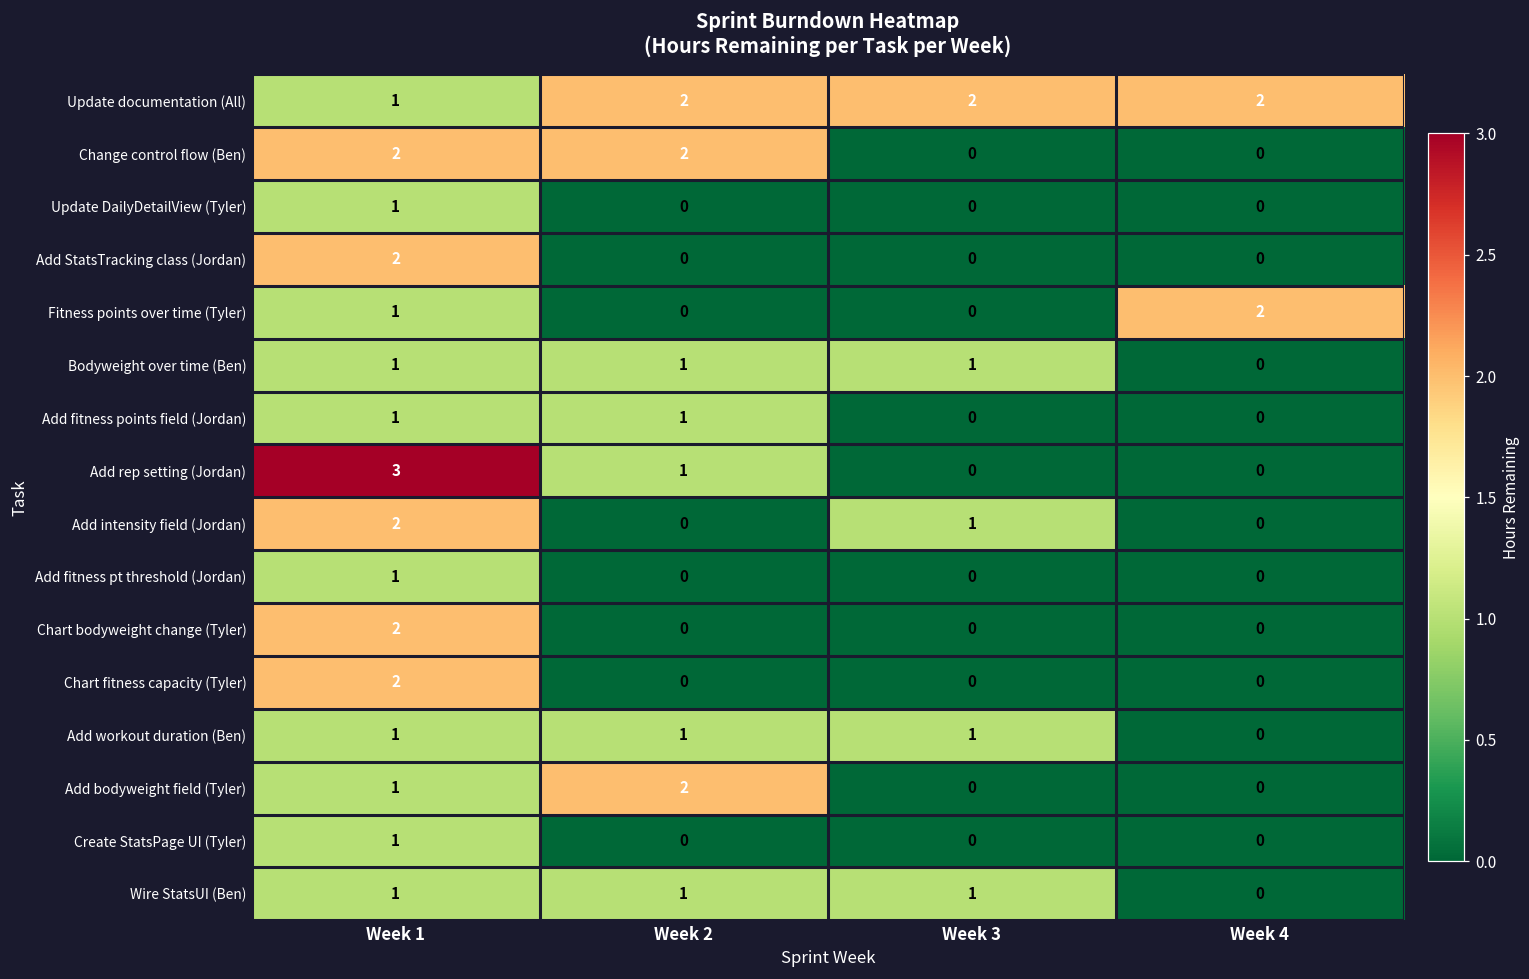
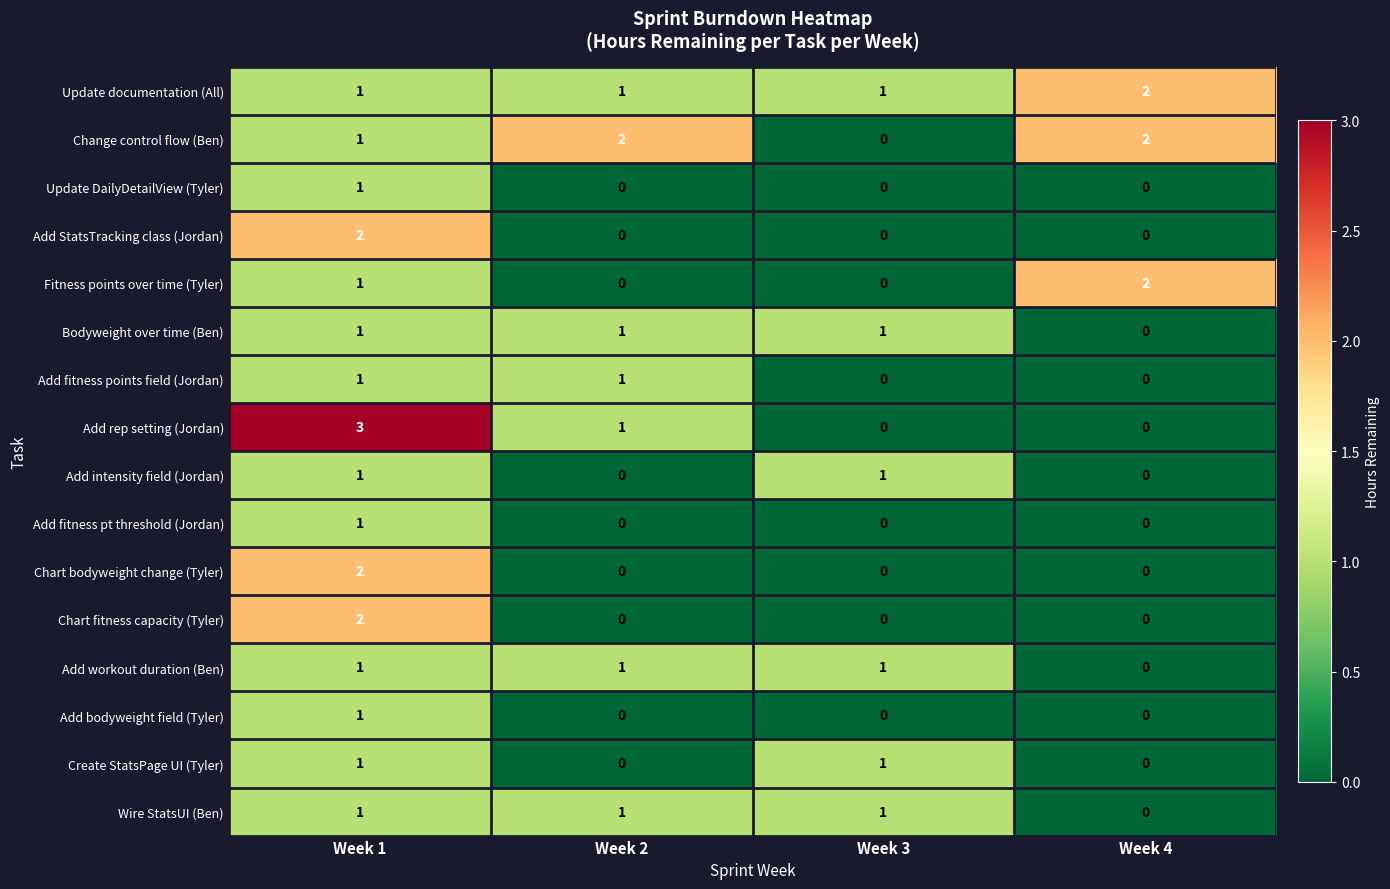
  {
    "Update documentation (All)": {
      "Week 1": 1,
-     "Week 2": 2,
-     "Week 3": 2,
+     "Week 2": 1,
+     "Week 3": 1,
      "Week 4": 2
    },
    "Change control flow (Ben)": {
-     "Week 1": 2,
+     "Week 1": 1,
      "Week 2": 2,
      "Week 3": 0,
-     "Week 4": 0
+     "Week 4": 2
    },
    "Update DailyDetailView (Tyler)": {
      "Week 1": 1,
      "Week 2": 0,
      "Week 3": 0,
      "Week 4": 0
    },
    "Add StatsTracking class (Jordan)": {
      "Week 1": 2,
      "Week 2": 0,
      "Week 3": 0,
      "Week 4": 0
    },
    "Fitness points over time (Tyler)": {
      "Week 1": 1,
      "Week 2": 0,
      "Week 3": 0,
      "Week 4": 2
    },
    "Bodyweight over time (Ben)": {
      "Week 1": 1,
      "Week 2": 1,
      "Week 3": 1,
      "Week 4": 0
    },
    "Add fitness points field (Jordan)": {
      "Week 1": 1,
      "Week 2": 1,
      "Week 3": 0,
      "Week 4": 0
    },
    "Add rep setting (Jordan)": {
      "Week 1": 3,
      "Week 2": 1,
      "Week 3": 0,
      "Week 4": 0
    },
    "Add intensity field (Jordan)": {
-     "Week 1": 2,
+     "Week 1": 1,
      "Week 2": 0,
      "Week 3": 1,
      "Week 4": 0
    },
    "Add fitness pt threshold (Jordan)": {
      "Week 1": 1,
      "Week 2": 0,
      "Week 3": 0,
      "Week 4": 0
    },
    "Chart bodyweight change (Tyler)": {
      "Week 1": 2,
      "Week 2": 0,
      "Week 3": 0,
      "Week 4": 0
    },
    "Chart fitness capacity (Tyler)": {
      "Week 1": 2,
      "Week 2": 0,
      "Week 3": 0,
      "Week 4": 0
    },
    "Add workout duration (Ben)": {
      "Week 1": 1,
      "Week 2": 1,
      "Week 3": 1,
      "Week 4": 0
    },
    "Add bodyweight field (Tyler)": {
      "Week 1": 1,
-     "Week 2": 2,
+     "Week 2": 0,
      "Week 3": 0,
      "Week 4": 0
    },
    "Create StatsPage UI (Tyler)": {
      "Week 1": 1,
      "Week 2": 0,
-     "Week 3": 0,
+     "Week 3": 1,
      "Week 4": 0
    },
    "Wire StatsUI (Ben)": {
      "Week 1": 1,
      "Week 2": 1,
      "Week 3": 1,
      "Week 4": 0
    }
  }
